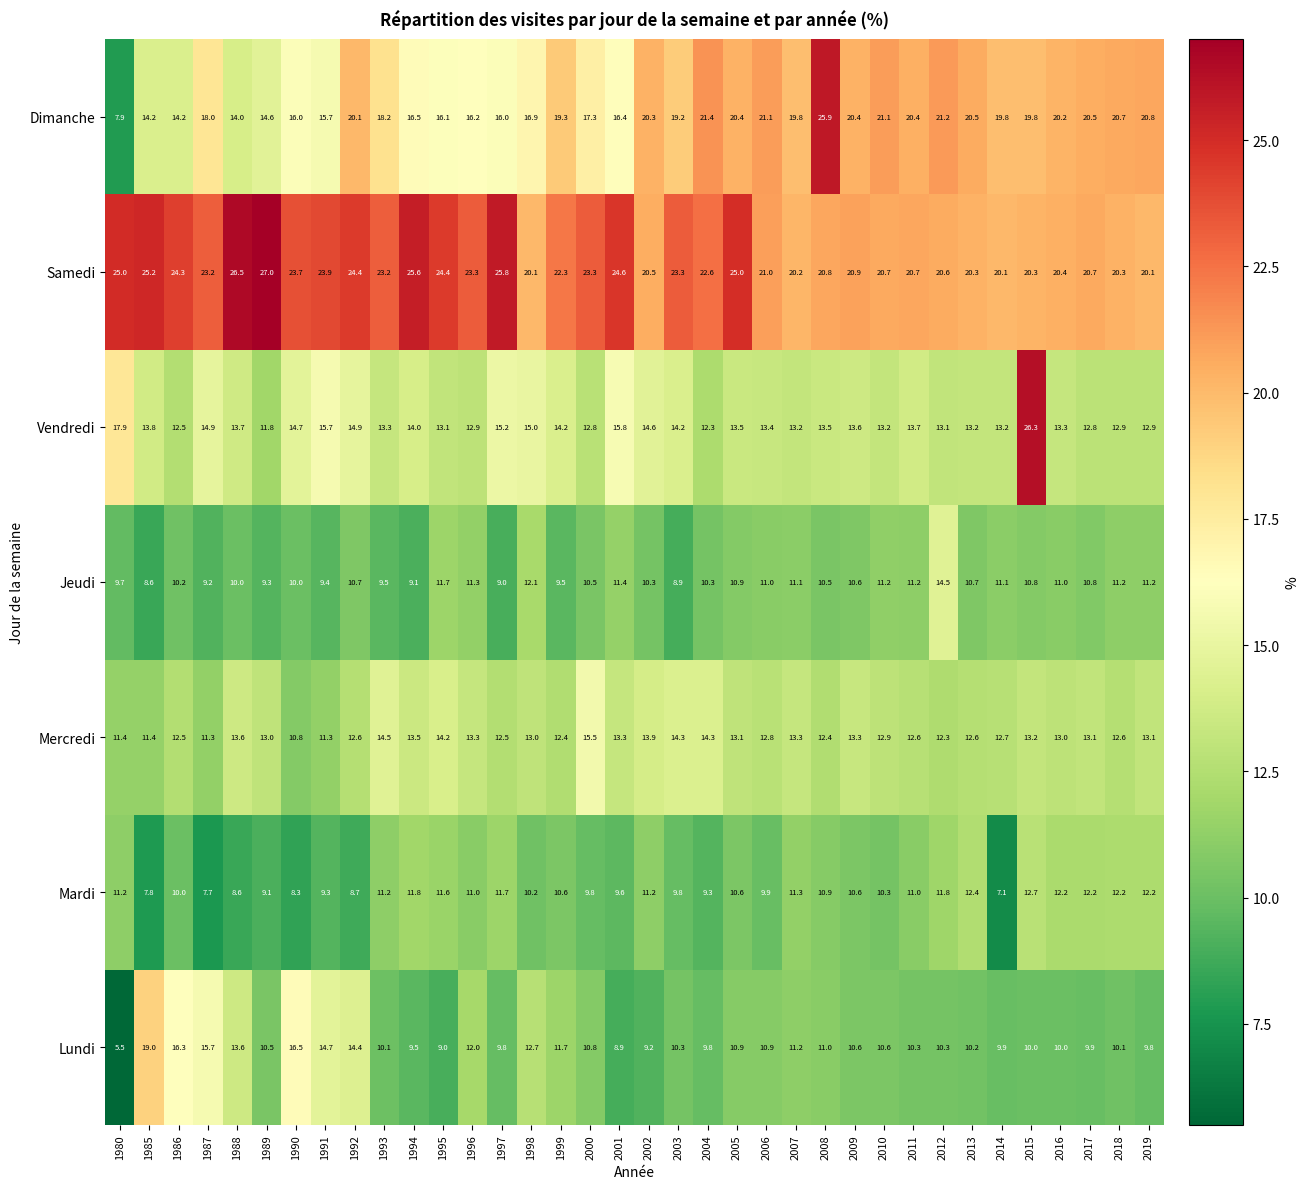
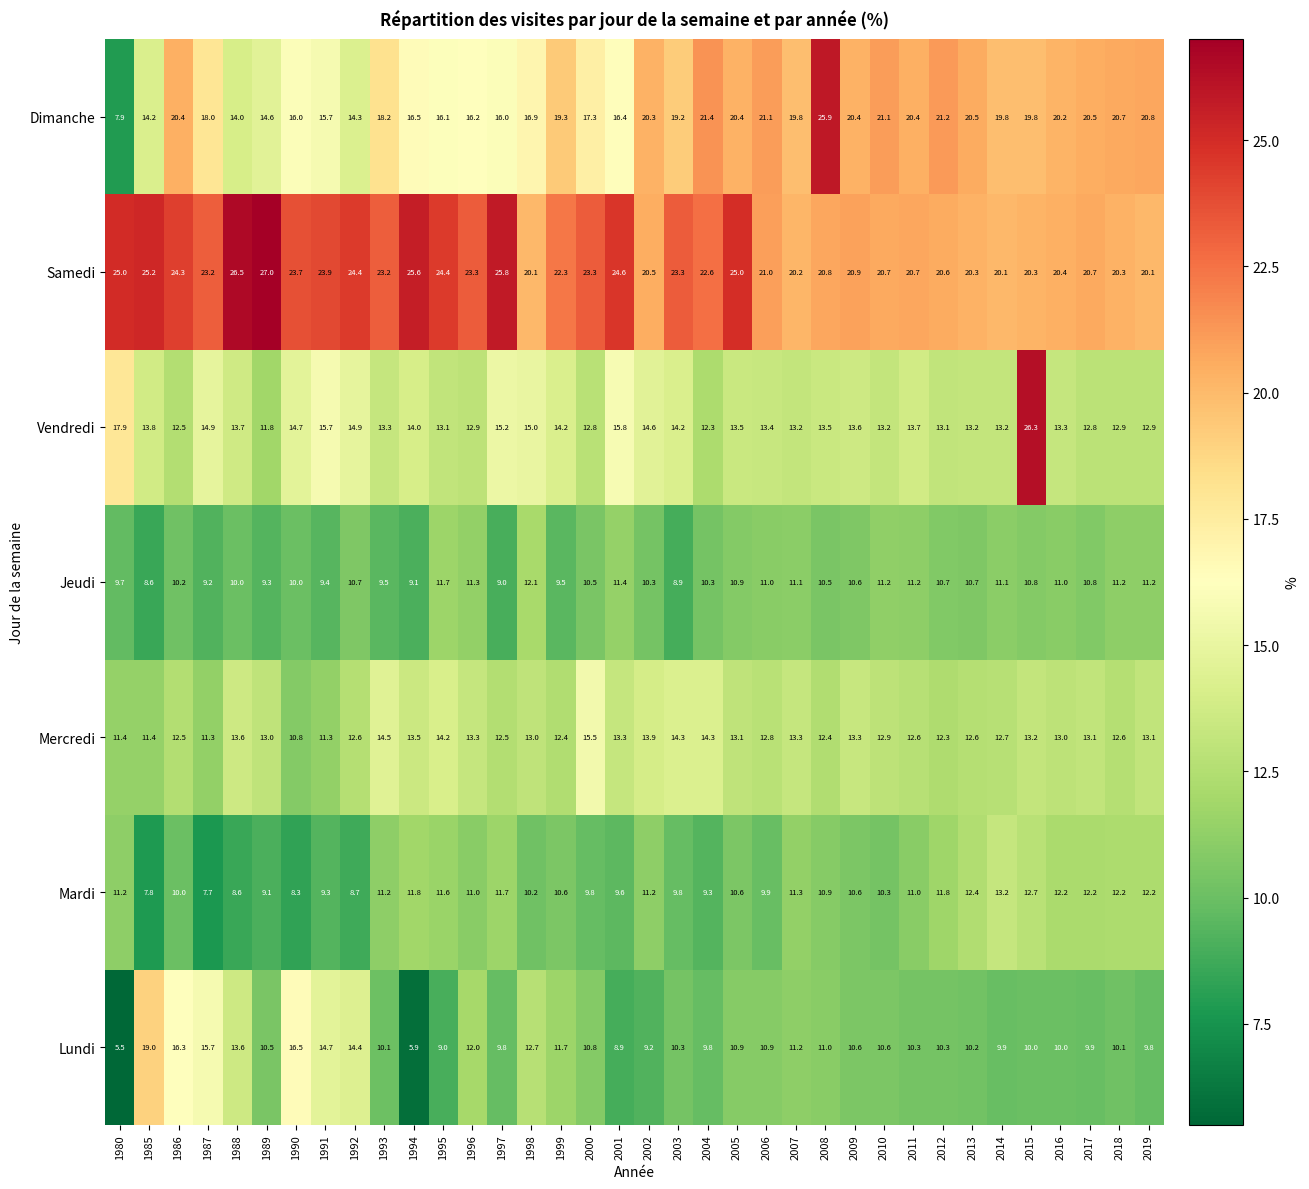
  {
    "Dimanche": {
      "1980": 7.9,
      "1985": 14.2,
-     "1986": 14.2,
+     "1986": 20.4,
      "1987": 18.0,
      "1988": 14.0,
      "1989": 14.6,
      "1990": 16.0,
      "1991": 15.7,
-     "1992": 20.1,
+     "1992": 14.3,
      "1993": 18.2,
      "1994": 16.5,
      "1995": 16.1,
      "1996": 16.2,
      "1997": 16.0,
      "1998": 16.9,
      "1999": 19.3,
      "2000": 17.3,
      "2001": 16.4,
      "2002": 20.3,
      "2003": 19.2,
      "2004": 21.4,
      "2005": 20.4,
      "2006": 21.1,
      "2007": 19.8,
      "2008": 25.9,
      "2009": 20.4,
      "2010": 21.1,
      "2011": 20.4,
      "2012": 21.2,
      "2013": 20.5,
      "2014": 19.8,
      "2015": 19.8,
      "2016": 20.2,
      "2017": 20.5,
      "2018": 20.7,
      "2019": 20.8
    },
    "Jeudi": {
      "1980": 9.7,
      "1985": 8.6,
      "1986": 10.2,
      "1987": 9.2,
      "1988": 10.0,
      "1989": 9.3,
      "1990": 10.0,
      "1991": 9.4,
      "1992": 10.7,
      "1993": 9.5,
      "1994": 9.1,
      "1995": 11.7,
      "1996": 11.3,
      "1997": 9.0,
      "1998": 12.1,
      "1999": 9.5,
      "2000": 10.5,
      "2001": 11.4,
      "2002": 10.3,
      "2003": 8.9,
      "2004": 10.3,
      "2005": 10.9,
      "2006": 11.0,
      "2007": 11.1,
      "2008": 10.5,
      "2009": 10.6,
      "2010": 11.2,
      "2011": 11.2,
-     "2012": 14.5,
+     "2012": 10.7,
      "2013": 10.7,
      "2014": 11.1,
      "2015": 10.8,
      "2016": 11.0,
      "2017": 10.8,
      "2018": 11.2,
      "2019": 11.2
    },
    "Mardi": {
      "1980": 11.2,
      "1985": 7.8,
      "1986": 10.0,
      "1987": 7.7,
      "1988": 8.6,
      "1989": 9.1,
      "1990": 8.3,
      "1991": 9.3,
      "1992": 8.7,
      "1993": 11.2,
      "1994": 11.8,
      "1995": 11.6,
      "1996": 11.0,
      "1997": 11.7,
      "1998": 10.2,
      "1999": 10.6,
      "2000": 9.8,
      "2001": 9.6,
      "2002": 11.2,
      "2003": 9.8,
      "2004": 9.3,
      "2005": 10.6,
      "2006": 9.9,
      "2007": 11.3,
      "2008": 10.9,
      "2009": 10.6,
      "2010": 10.3,
      "2011": 11.0,
      "2012": 11.8,
      "2013": 12.4,
-     "2014": 7.1,
+     "2014": 13.2,
      "2015": 12.7,
      "2016": 12.2,
      "2017": 12.2,
      "2018": 12.2,
      "2019": 12.2
    },
    "Lundi": {
      "1980": 5.5,
      "1985": 19.0,
      "1986": 16.3,
      "1987": 15.7,
      "1988": 13.6,
      "1989": 10.5,
      "1990": 16.5,
      "1991": 14.7,
      "1992": 14.4,
      "1993": 10.1,
-     "1994": 9.5,
+     "1994": 5.9,
      "1995": 9.0,
      "1996": 12.0,
      "1997": 9.8,
      "1998": 12.7,
      "1999": 11.7,
      "2000": 10.8,
      "2001": 8.9,
      "2002": 9.2,
      "2003": 10.3,
      "2004": 9.8,
      "2005": 10.9,
      "2006": 10.9,
      "2007": 11.2,
      "2008": 11.0,
      "2009": 10.6,
      "2010": 10.6,
      "2011": 10.3,
      "2012": 10.3,
      "2013": 10.2,
      "2014": 9.9,
      "2015": 10.0,
      "2016": 10.0,
      "2017": 9.9,
      "2018": 10.1,
      "2019": 9.8
    }
  }
